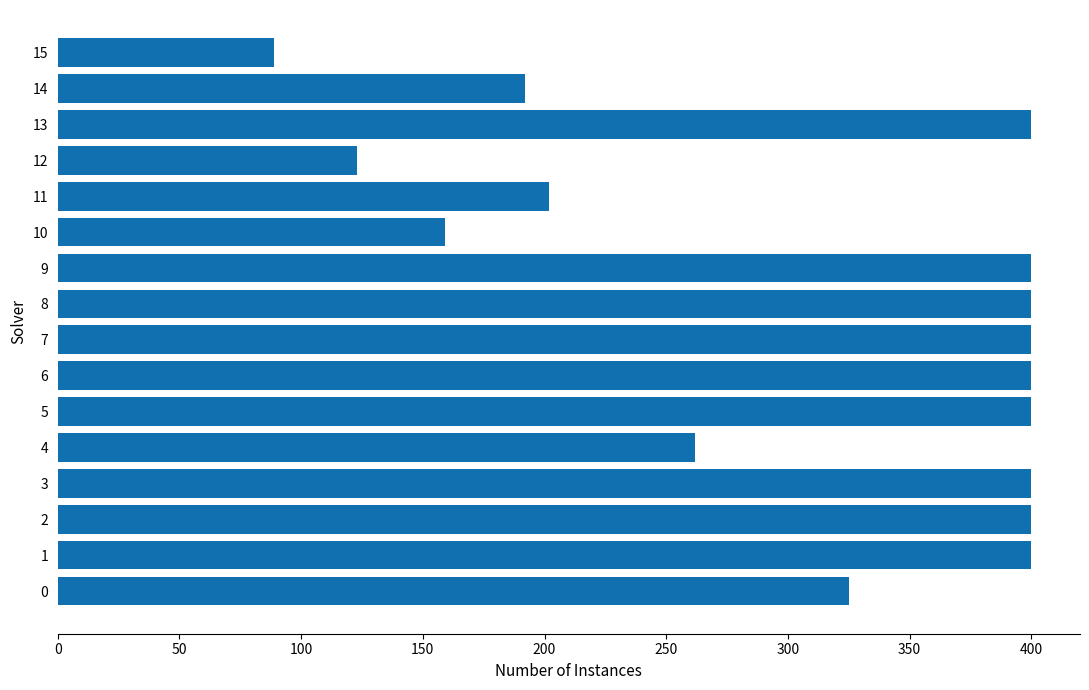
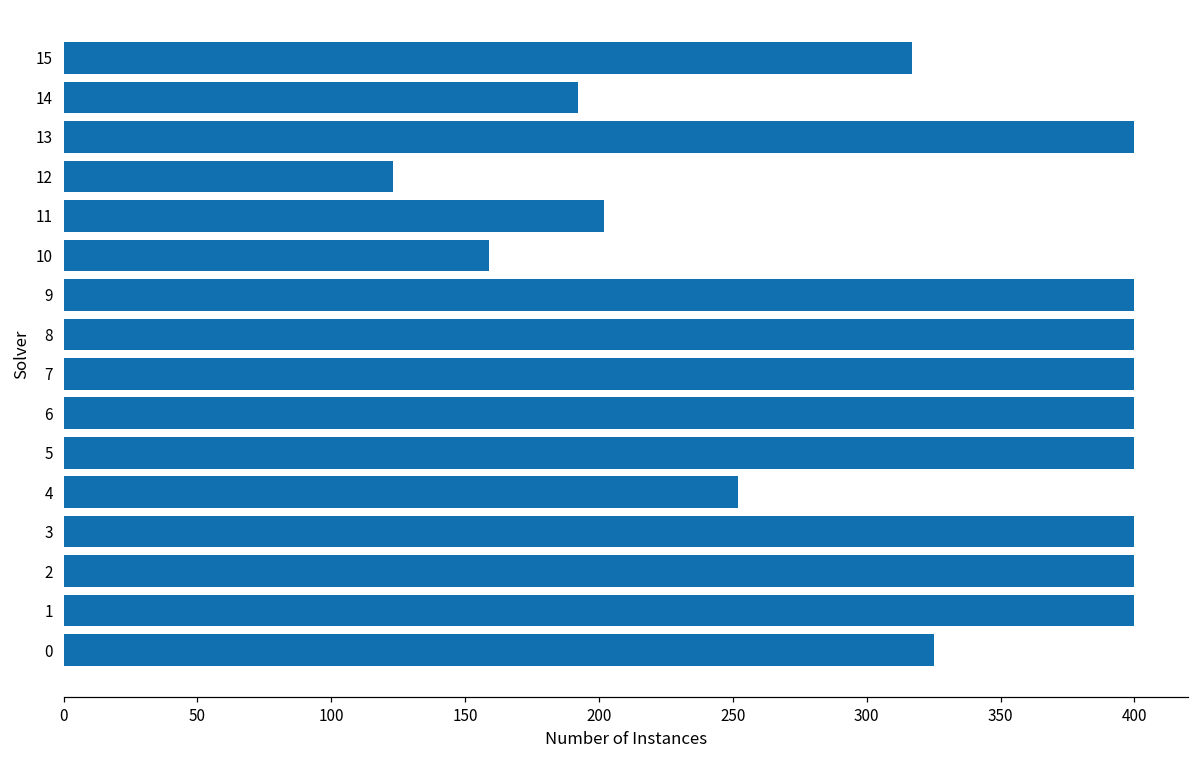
  {
-   "15": 89,
+   "15": 317,
    "14": 192,
    "13": 400,
    "12": 123,
    "11": 202,
    "10": 159,
    "9": 400,
    "8": 400,
    "7": 400,
    "6": 400,
    "5": 400,
-   "4": 262,
+   "4": 252,
    "3": 400,
    "2": 400,
    "1": 400,
    "0": 325
  }
